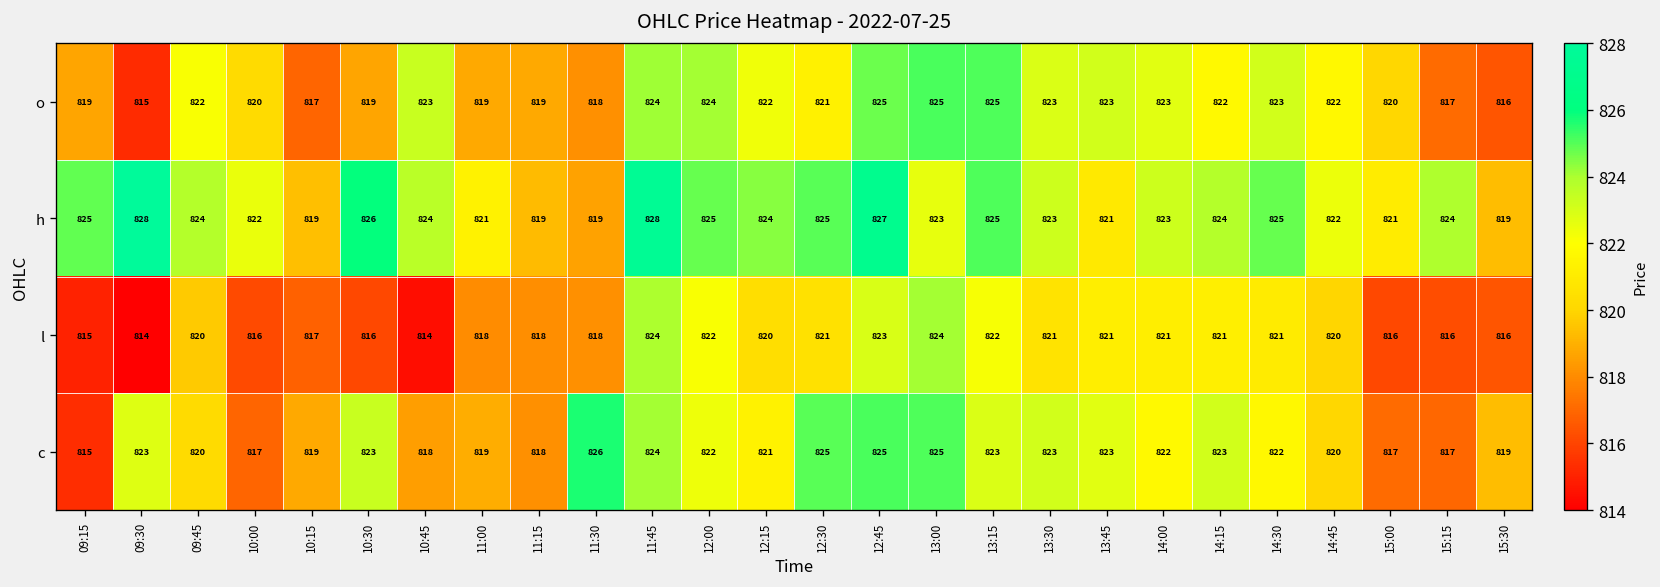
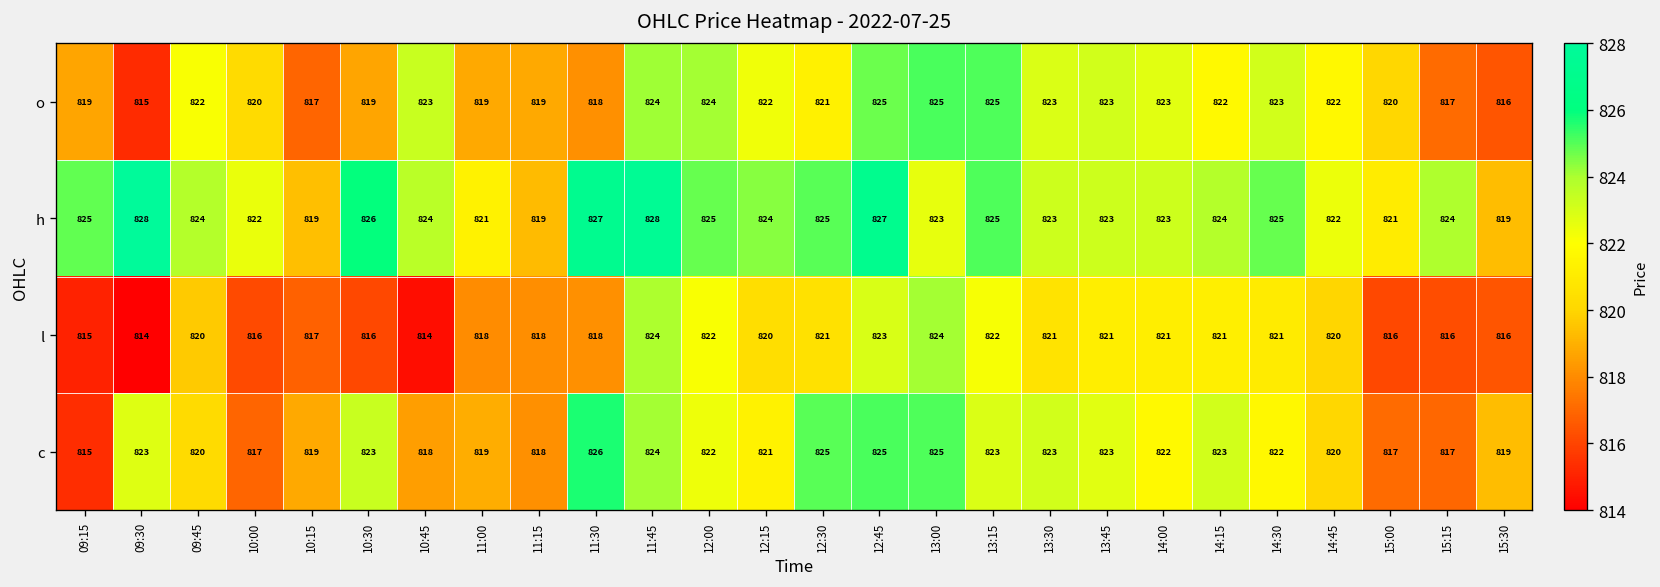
  {
    "o": {
      "09:15": 819,
      "09:30": 815,
      "09:45": 822,
      "10:00": 820,
      "10:15": 817,
      "10:30": 819,
      "10:45": 823,
      "11:00": 819,
      "11:15": 819,
      "11:30": 818,
      "11:45": 824,
      "12:00": 824,
      "12:15": 822,
      "12:30": 821,
      "12:45": 825,
      "13:00": 825,
      "13:15": 825,
      "13:30": 823,
      "13:45": 823,
      "14:00": 823,
      "14:15": 822,
      "14:30": 823,
      "14:45": 822,
      "15:00": 820,
      "15:15": 817,
      "15:30": 816
    },
    "h": {
      "09:15": 825,
      "09:30": 828,
      "09:45": 824,
      "10:00": 822,
      "10:15": 819,
      "10:30": 826,
      "10:45": 824,
      "11:00": 821,
      "11:15": 819,
-     "11:30": 819,
+     "11:30": 827,
      "11:45": 828,
      "12:00": 825,
      "12:15": 824,
      "12:30": 825,
      "12:45": 827,
      "13:00": 823,
      "13:15": 825,
      "13:30": 823,
-     "13:45": 821,
+     "13:45": 823,
      "14:00": 823,
      "14:15": 824,
      "14:30": 825,
      "14:45": 822,
      "15:00": 821,
      "15:15": 824,
      "15:30": 819
    },
    "l": {
      "09:15": 815,
      "09:30": 814,
      "09:45": 820,
      "10:00": 816,
      "10:15": 817,
      "10:30": 816,
      "10:45": 814,
      "11:00": 818,
      "11:15": 818,
      "11:30": 818,
      "11:45": 824,
      "12:00": 822,
      "12:15": 820,
      "12:30": 821,
      "12:45": 823,
      "13:00": 824,
      "13:15": 822,
      "13:30": 821,
      "13:45": 821,
      "14:00": 821,
      "14:15": 821,
      "14:30": 821,
      "14:45": 820,
      "15:00": 816,
      "15:15": 816,
      "15:30": 816
    },
    "c": {
      "09:15": 815,
      "09:30": 823,
      "09:45": 820,
      "10:00": 817,
      "10:15": 819,
      "10:30": 823,
      "10:45": 818,
      "11:00": 819,
      "11:15": 818,
      "11:30": 826,
      "11:45": 824,
      "12:00": 822,
      "12:15": 821,
      "12:30": 825,
      "12:45": 825,
      "13:00": 825,
      "13:15": 823,
      "13:30": 823,
      "13:45": 823,
      "14:00": 822,
      "14:15": 823,
      "14:30": 822,
      "14:45": 820,
      "15:00": 817,
      "15:15": 817,
      "15:30": 819
    }
  }
